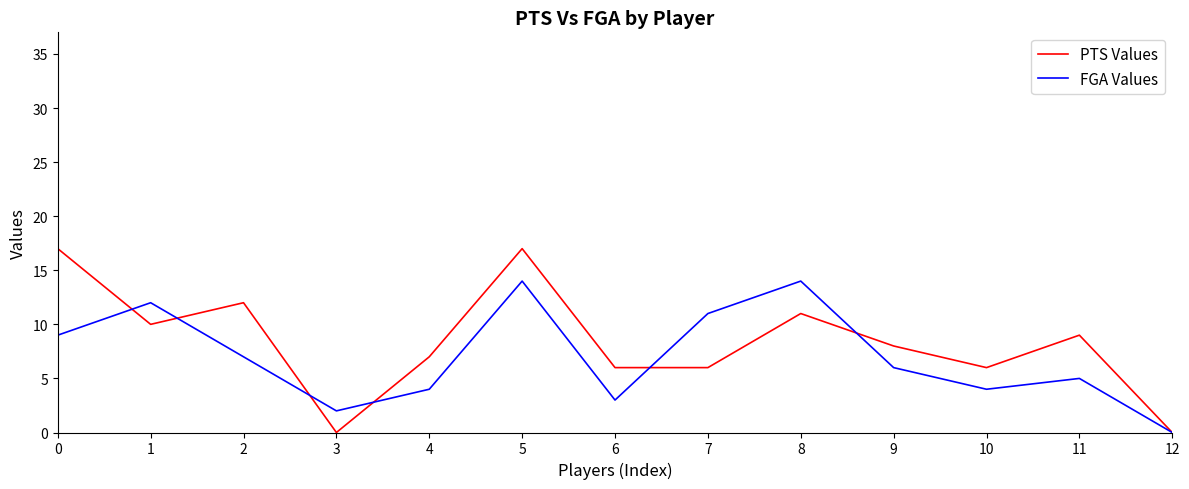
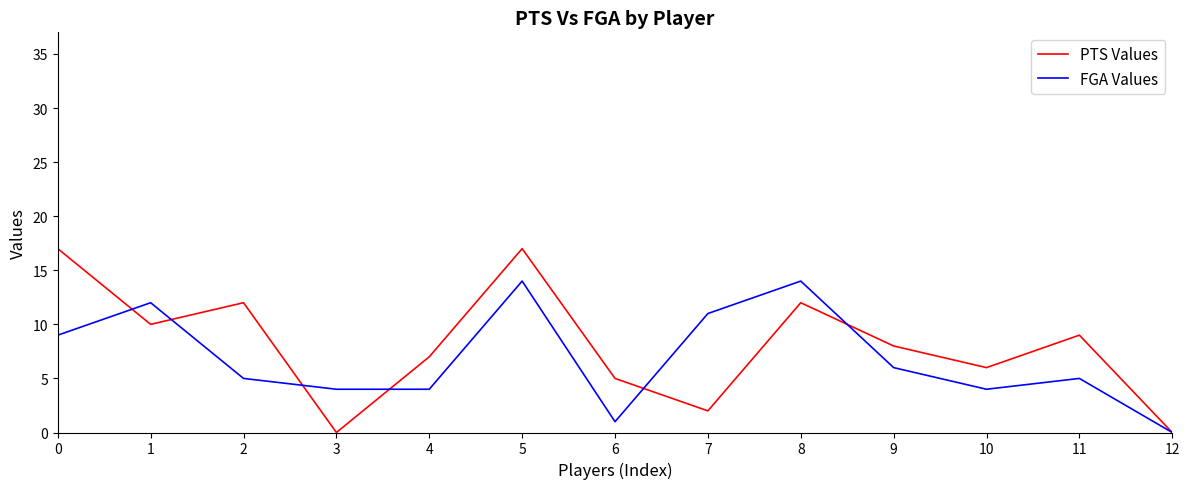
  {
    "PTS Values": {
      "0": 17,
      "1": 10,
      "2": 12,
      "3": 0,
      "4": 7,
      "5": 17,
-     "6": 6,
-     "7": 6,
-     "8": 11,
+     "6": 5,
+     "7": 2,
+     "8": 12,
      "9": 8,
      "10": 6,
      "11": 9
    },
    "FGA Values": {
      "0": 9,
      "1": 12,
-     "2": 7,
-     "3": 2,
+     "2": 5,
+     "3": 4,
      "4": 4,
      "5": 14,
-     "6": 3,
+     "6": 1,
      "7": 11,
      "8": 14,
      "9": 6,
      "10": 4,
      "11": 5
    }
  }
